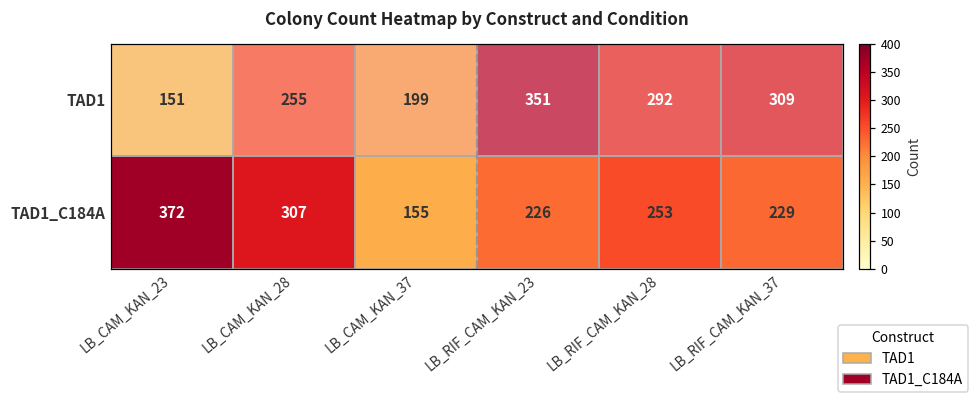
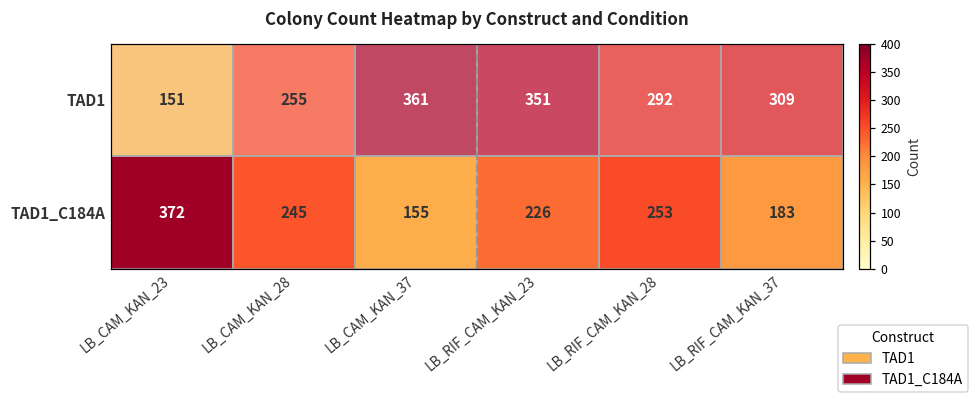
  {
    "TAD1": {
      "LB_CAM_KAN_23": 151,
      "LB_CAM_KAN_28": 255,
-     "LB_CAM_KAN_37": 199,
+     "LB_CAM_KAN_37": 361,
      "LB_RIF_CAM_KAN_23": 351,
      "LB_RIF_CAM_KAN_28": 292,
      "LB_RIF_CAM_KAN_37": 309
    },
    "TAD1_C184A": {
      "LB_CAM_KAN_23": 372,
-     "LB_CAM_KAN_28": 307,
+     "LB_CAM_KAN_28": 245,
      "LB_CAM_KAN_37": 155,
      "LB_RIF_CAM_KAN_23": 226,
      "LB_RIF_CAM_KAN_28": 253,
-     "LB_RIF_CAM_KAN_37": 229
+     "LB_RIF_CAM_KAN_37": 183
    }
  }
